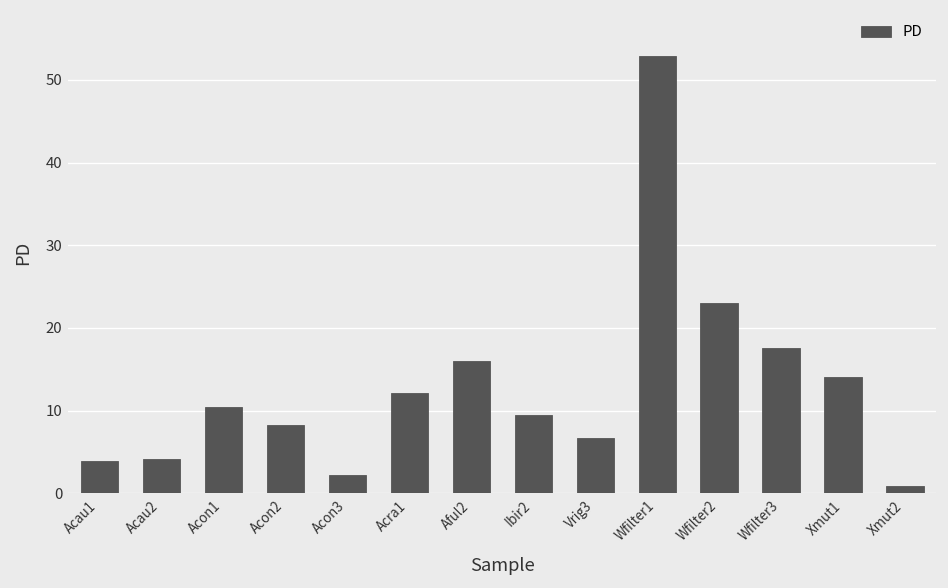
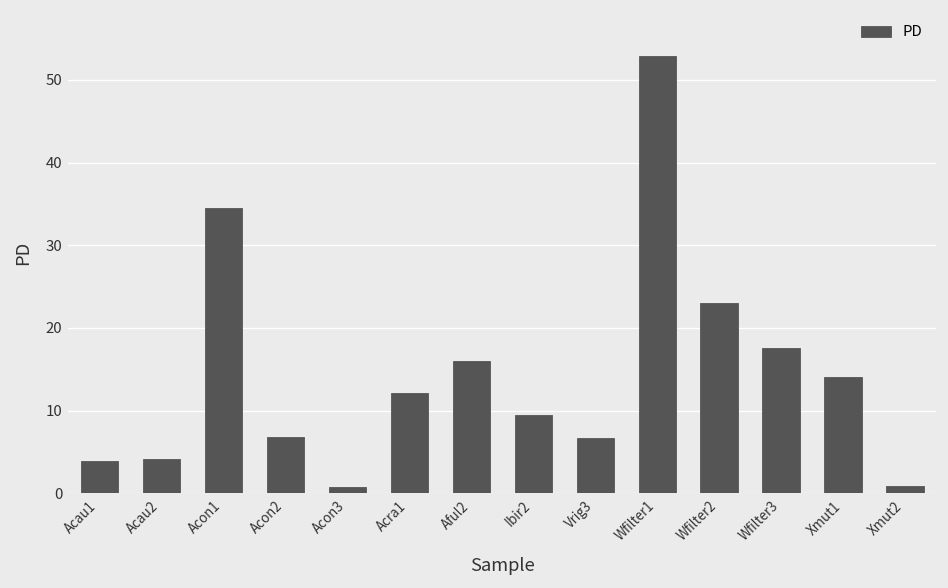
  {
    "Acau1": 4,
    "Acau2": 4,
-   "Acon1": 10,
-   "Acon2": 8,
-   "Acon3": 2,
+   "Acon1": 35,
+   "Acon2": 7,
+   "Acon3": 1,
    "Acra1": 12,
    "Aful2": 16,
    "Ibir2": 10,
    "Vrig3": 7,
    "Wfilter1": 53,
    "Wfilter2": 23,
    "Wfilter3": 18,
    "Xmut1": 14,
    "Xmut2": 1
  }
